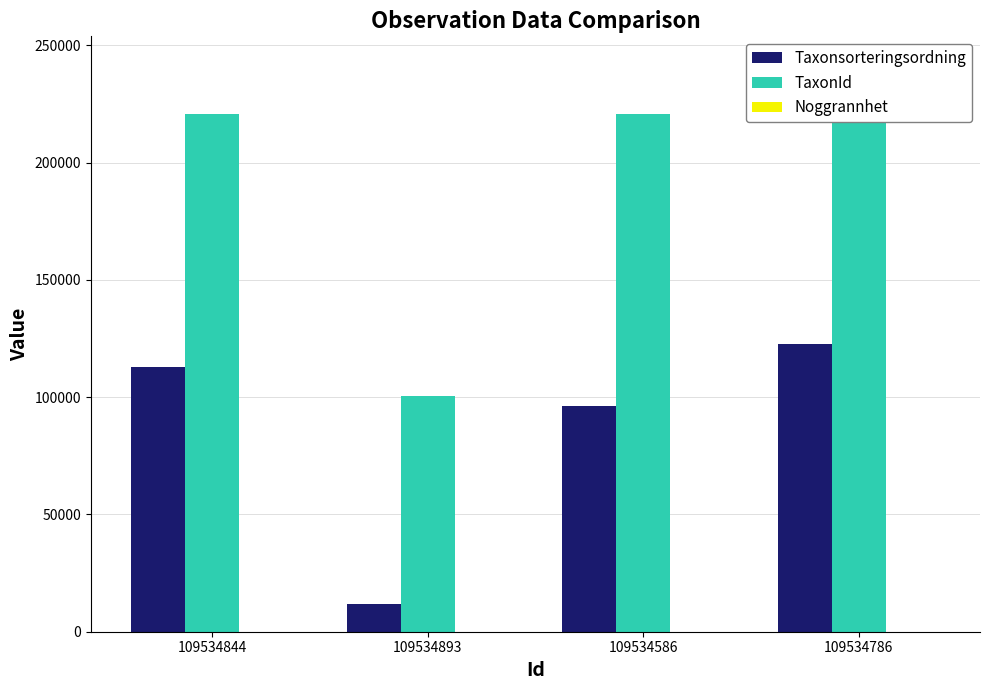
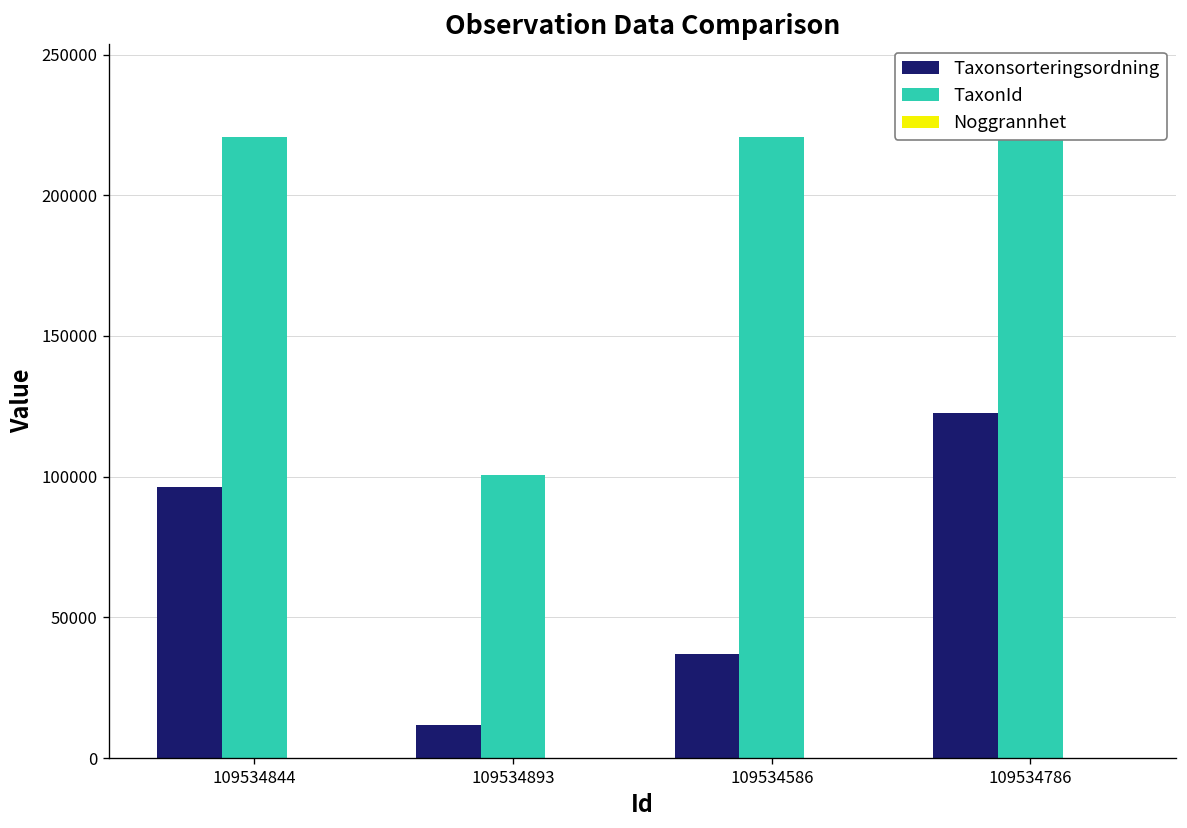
  {
    "Taxonsorteringsordning": {
-     "109534844": 113000,
+     "109534844": 96000,
      "109534893": 12000,
-     "109534586": 96000,
+     "109534586": 37000,
      "109534786": 122000
    },
    "TaxonId": {
      "109534844": 221000,
      "109534893": 101000,
      "109534586": 221000
    }
  }
